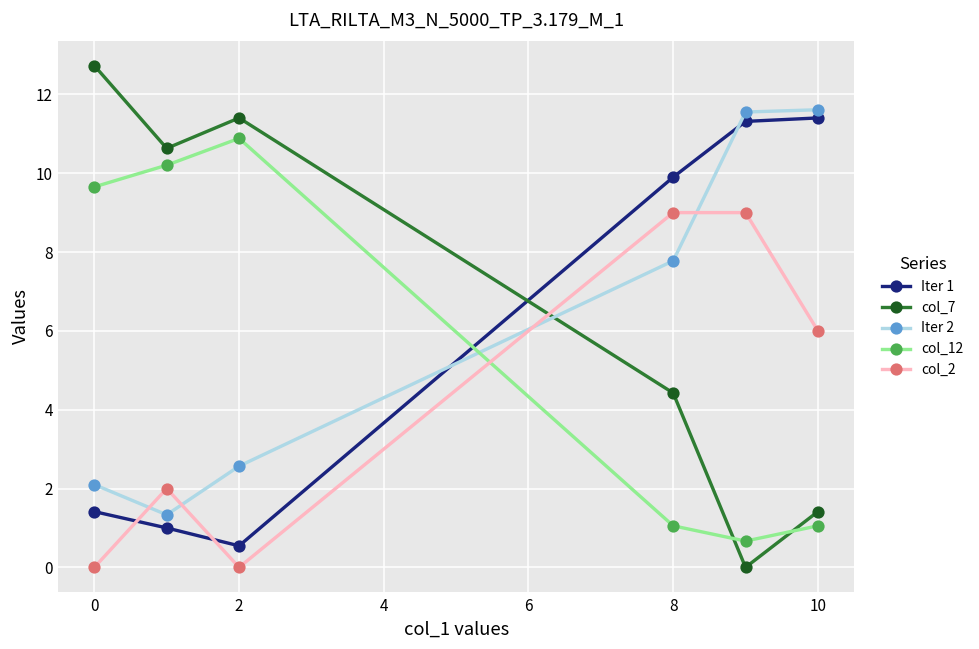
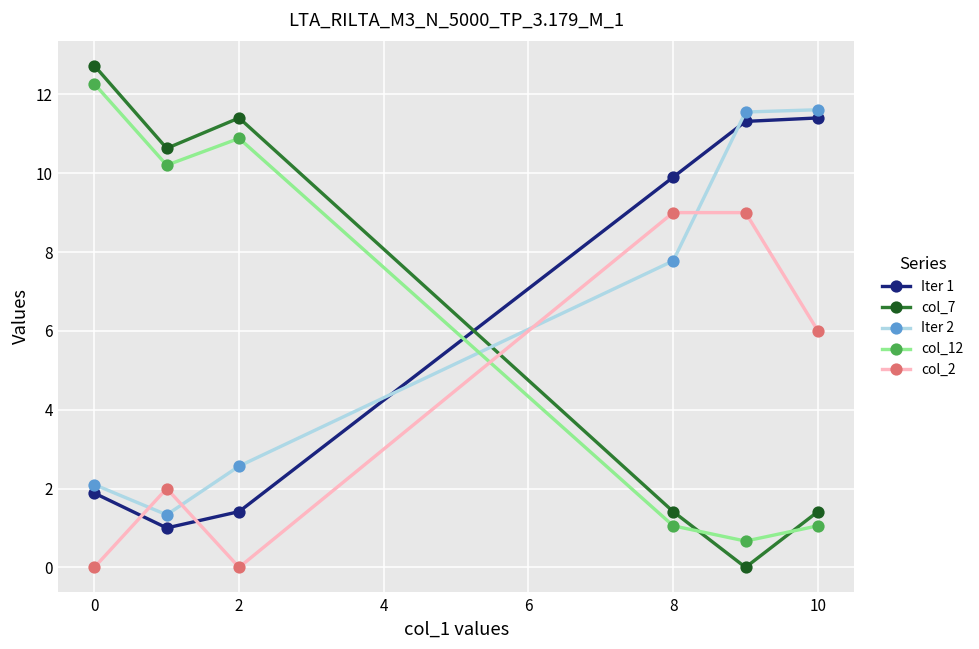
  {
    "Iter 1": {
-     "0": 1.4,
-     "2": 0.5,
+     "0": 1.9,
+     "2": 1.4,
      "8": 9.9,
      "10": 11.4
    },
    "col_7": {
      "0": 12.7,
      "2": 11.4,
-     "8": 4.4,
+     "8": 1.4,
      "10": 1.4
    },
    "Iter 2": {
      "0": 2.1,
      "2": 2.6,
      "8": 7.8,
      "10": 11.6
    },
    "col_12": {
-     "0": 9.7,
+     "0": 12.3,
      "2": 10.9,
      "8": 1.1,
      "10": 1.1
    },
    "col_2": {
      "0": 0.0,
      "2": 0.0,
      "8": 9.0,
      "10": 6.0
    }
  }
